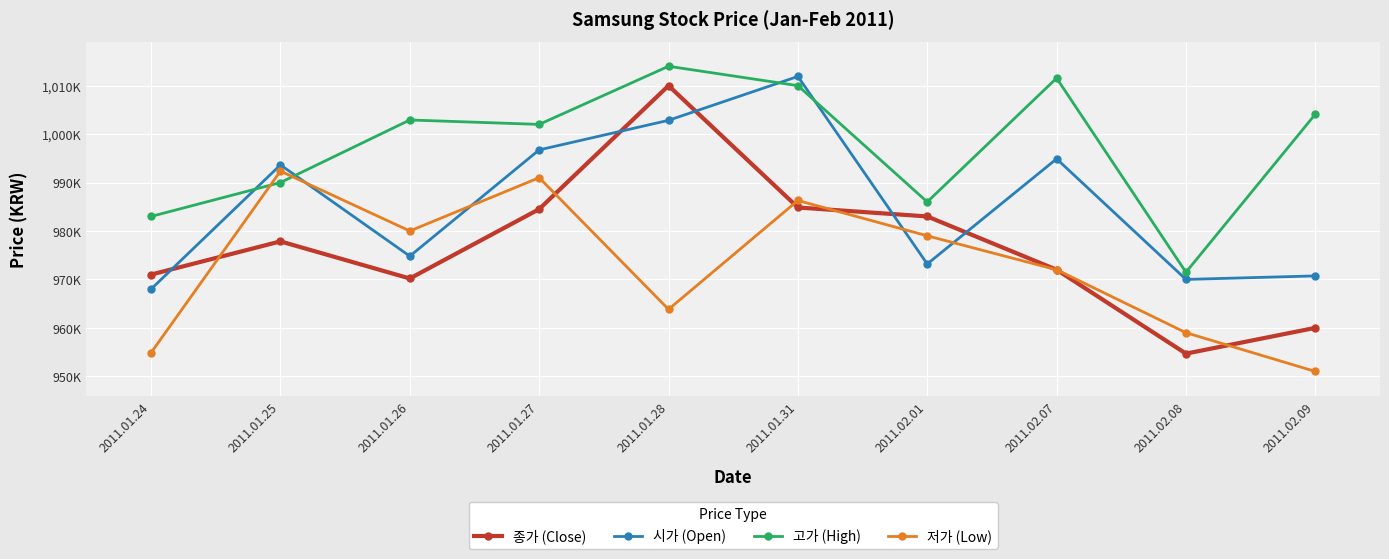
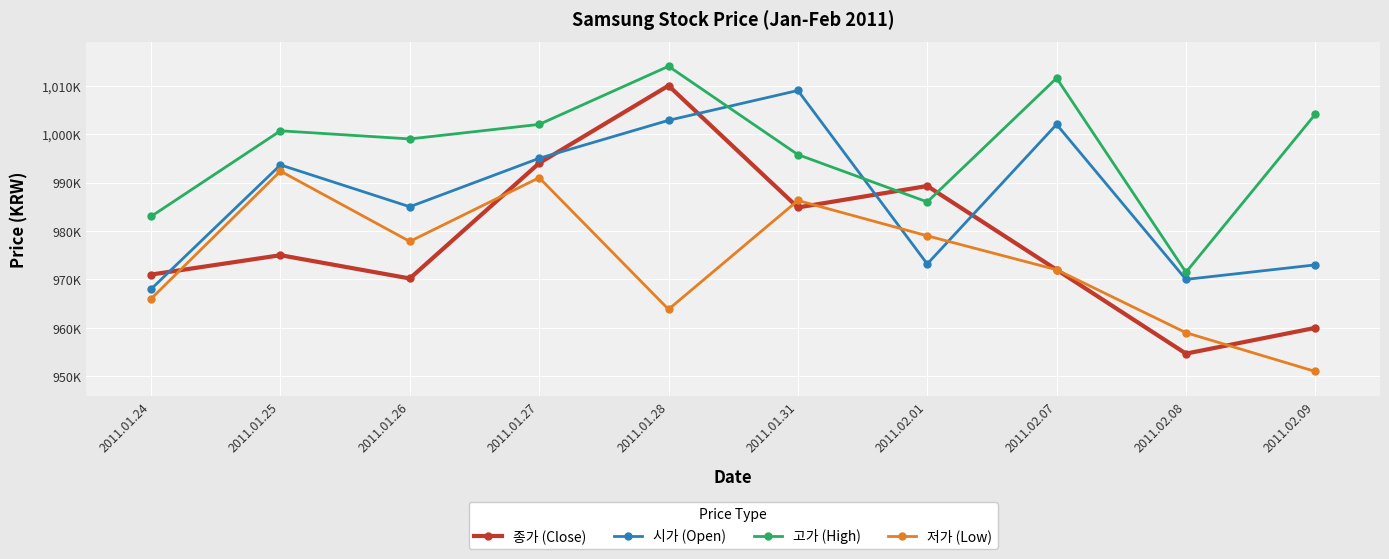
  {
    "종가 (Close)": {
      "2011.01.24": "971,000",
-     "2011.01.25": "978,000",
+     "2011.01.25": "975,000",
      "2011.01.26": "970,000",
-     "2011.01.27": "985,000",
+     "2011.01.27": "994,000",
      "2011.01.28": "1,010,000",
      "2011.01.31": "985,000",
-     "2011.02.01": "983,000",
+     "2011.02.01": "989,000",
      "2011.02.08": "955,000",
      "2011.02.09": "960,000"
    },
    "시가 (Open)": {
      "2011.01.24": "968,000",
      "2011.01.25": "994,000",
-     "2011.01.26": "975,000",
-     "2011.01.27": "997,000",
+     "2011.01.26": "985,000",
+     "2011.01.27": "995,000",
      "2011.01.28": "1,003,000",
-     "2011.01.31": "1,012,000",
+     "2011.01.31": "1,009,000",
      "2011.02.01": "973,000",
-     "2011.02.07": "995,000",
+     "2011.02.07": "1,002,000",
      "2011.02.08": "970,000",
-     "2011.02.09": "971,000"
+     "2011.02.09": "973,000"
    },
    "고가 (High)": {
      "2011.01.24": "983,000",
-     "2011.01.25": "990,000",
-     "2011.01.26": "1,003,000",
+     "2011.01.25": "1,001,000",
+     "2011.01.26": "999,000",
      "2011.01.27": "1,002,000",
      "2011.01.28": "1,014,000",
-     "2011.01.31": "1,010,000",
+     "2011.01.31": "996,000",
      "2011.02.01": "986,000",
      "2011.02.07": "1,012,000",
      "2011.02.08": "971,000",
      "2011.02.09": "1,004,000"
    },
    "저가 (Low)": {
-     "2011.01.24": "955,000",
+     "2011.01.24": "966,000",
      "2011.01.25": "992,000",
-     "2011.01.26": "980,000",
+     "2011.01.26": "978,000",
      "2011.01.27": "991,000",
      "2011.01.28": "964,000",
      "2011.01.31": "986,000",
      "2011.02.01": "979,000",
      "2011.02.08": "959,000",
      "2011.02.09": "951,000"
    }
  }
